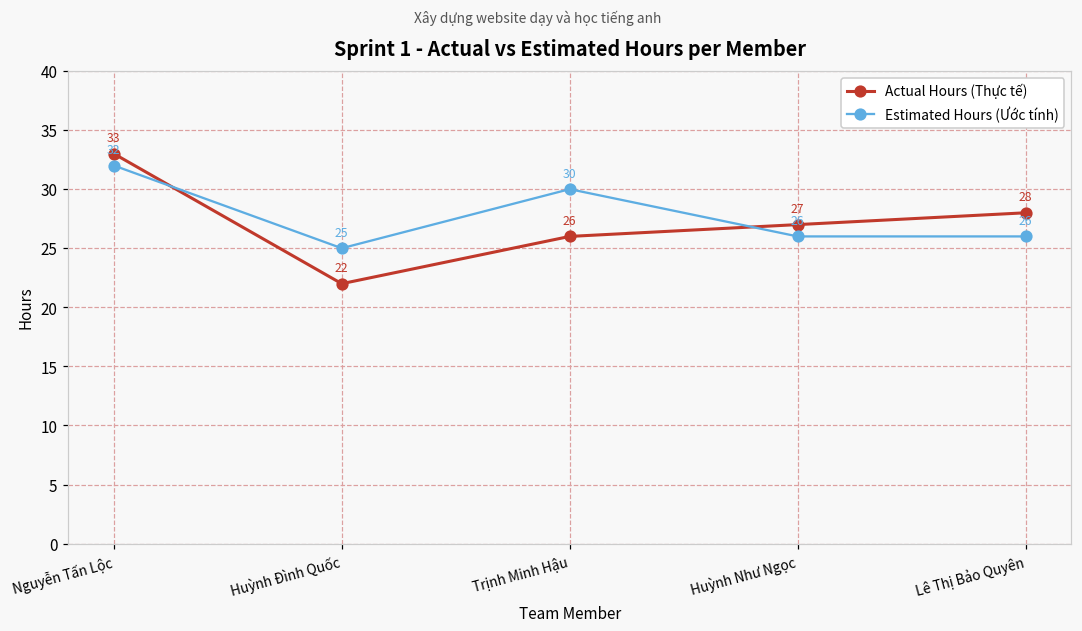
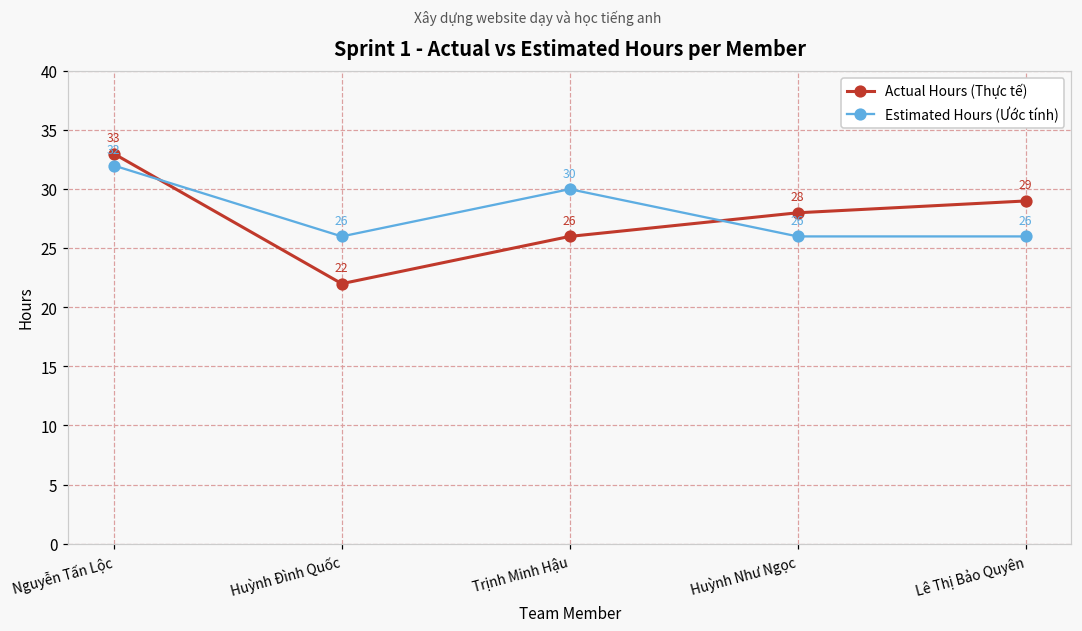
  {
    "Actual Hours (Thực tế)": {
      "Nguyễn Tấn Lộc": 33,
      "Huỳnh Đình Quốc": 22,
      "Trịnh Minh Hậu": 26,
-     "Huỳnh Như Ngọc": 27,
-     "Lê Thị Bảo Quyên": 28
+     "Huỳnh Như Ngọc": 28,
+     "Lê Thị Bảo Quyên": 29
    },
    "Estimated Hours (Ước tính)": {
-     "Huỳnh Đình Quốc": 25,
+     "Huỳnh Đình Quốc": 26,
      "Trịnh Minh Hậu": 30,
      "Huỳnh Như Ngọc": 26,
      "Lê Thị Bảo Quyên": 26
    }
  }
